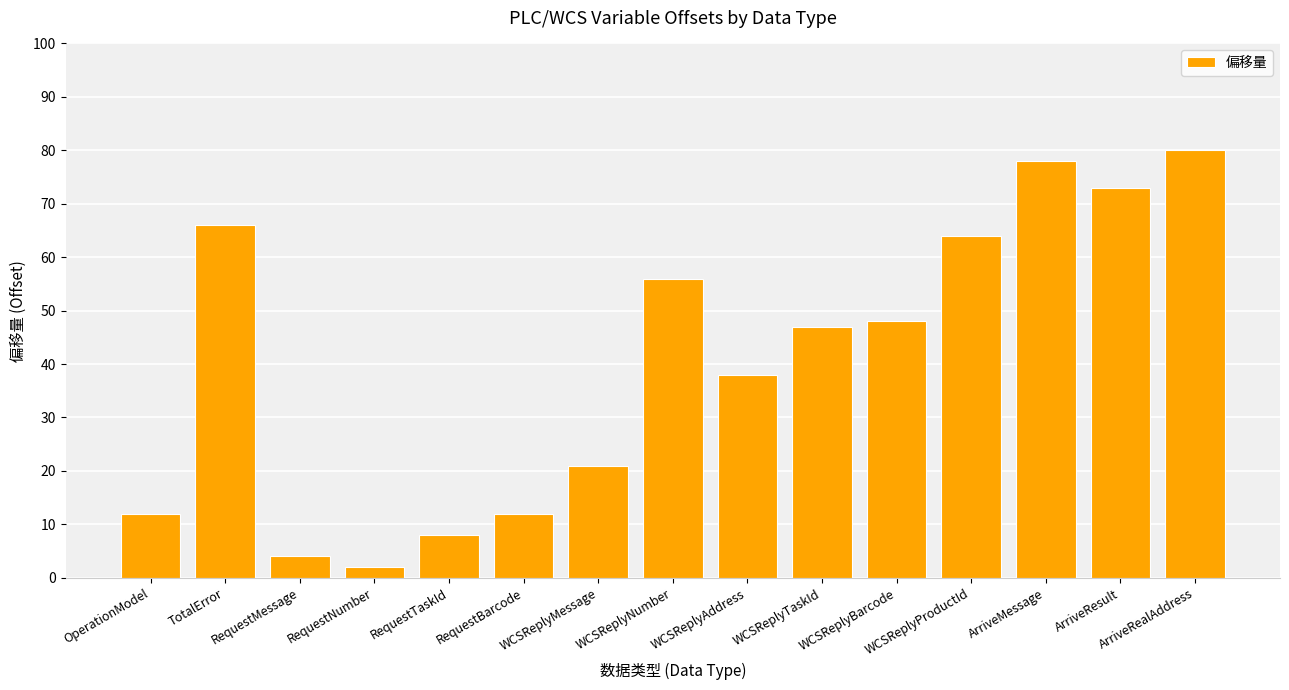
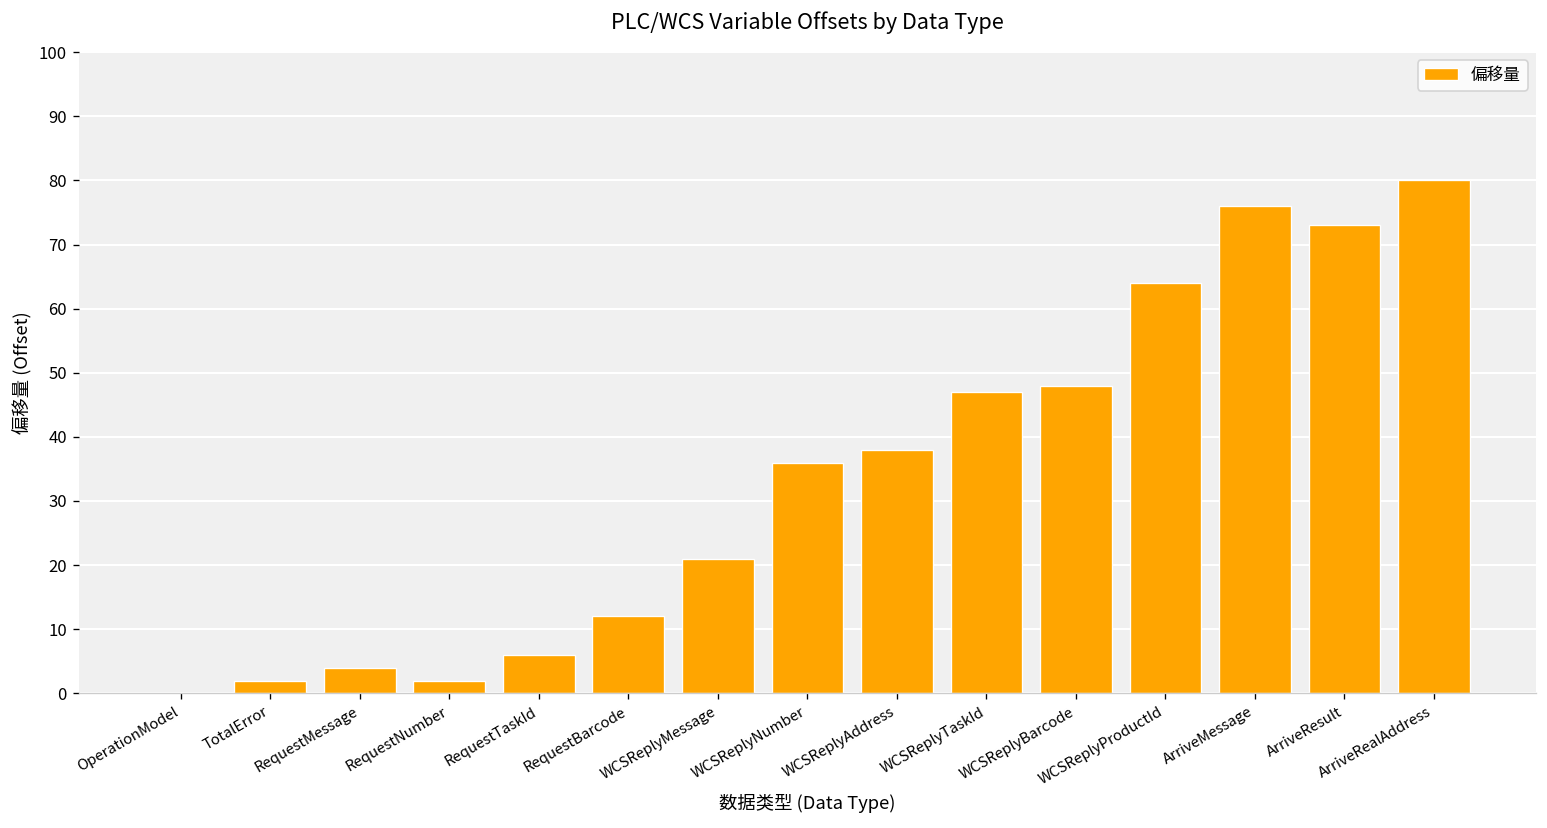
  {
-   "OperationModel": 12,
-   "TotalError": 66,
+   "OperationModel": 0,
+   "TotalError": 2,
    "RequestMessage": 4,
    "RequestNumber": 2,
-   "RequestTaskId": 8,
+   "RequestTaskId": 6,
    "RequestBarcode": 12,
    "WCSReplyMessage": 21,
-   "WCSReplyNumber": 56,
+   "WCSReplyNumber": 36,
    "WCSReplyAddress": 38,
    "WCSReplyTaskId": 47,
    "WCSReplyBarcode": 48,
    "WCSReplyProductId": 64,
-   "ArriveMessage": 78,
+   "ArriveMessage": 76,
    "ArriveResult": 73,
    "ArriveRealAddress": 80
  }
